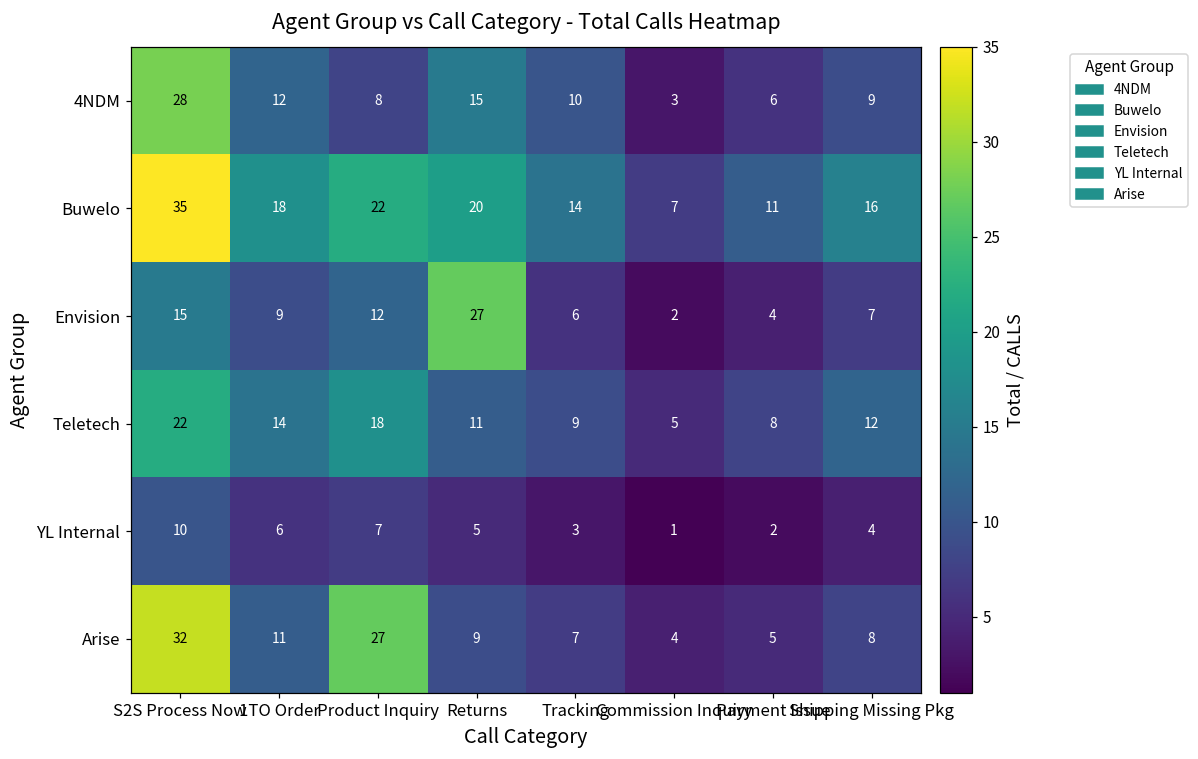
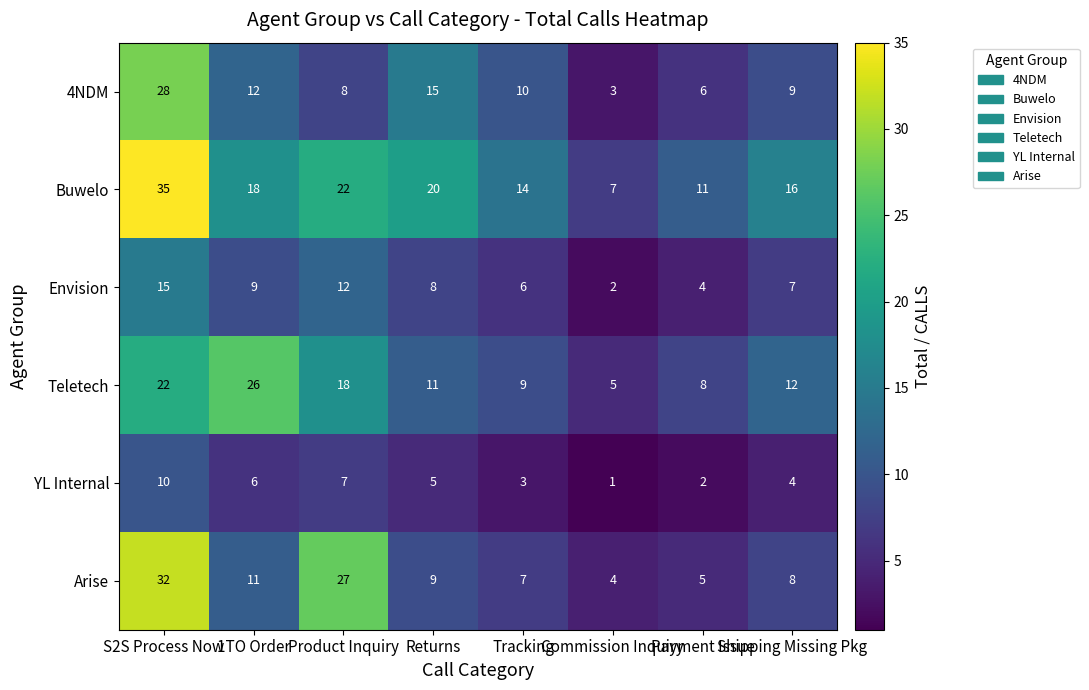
  {
    "4NDM": {
      "S2S Process Now": 28,
      "1TO Order": 12,
      "Product Inquiry": 8,
      "Returns": 15
    },
    "Buwelo": {
      "S2S Process Now": 35,
      "1TO Order": 18,
      "Product Inquiry": 22,
      "Returns": 20
    },
    "Envision": {
      "S2S Process Now": 15,
      "1TO Order": 9,
      "Product Inquiry": 12,
-     "Returns": 27
+     "Returns": 8
    },
    "Teletech": {
      "S2S Process Now": 22,
-     "1TO Order": 14,
+     "1TO Order": 26,
      "Product Inquiry": 18,
      "Returns": 11
    },
    "YL Internal": {
      "S2S Process Now": 10,
      "1TO Order": 6,
      "Product Inquiry": 7,
      "Returns": 5
    },
    "Arise": {
      "S2S Process Now": 32,
      "1TO Order": 11,
      "Product Inquiry": 27,
      "Returns": 9
    }
  }
